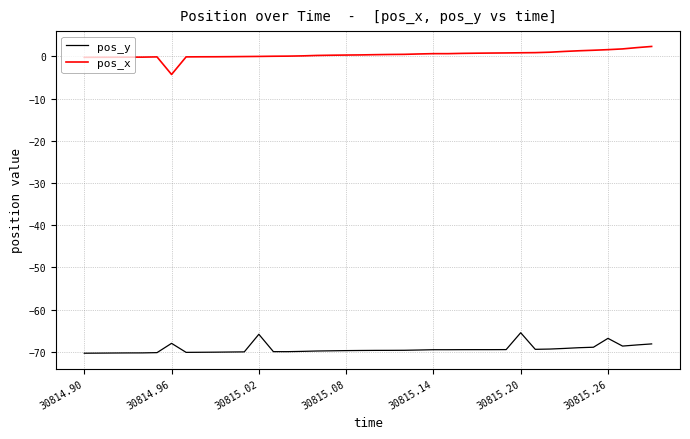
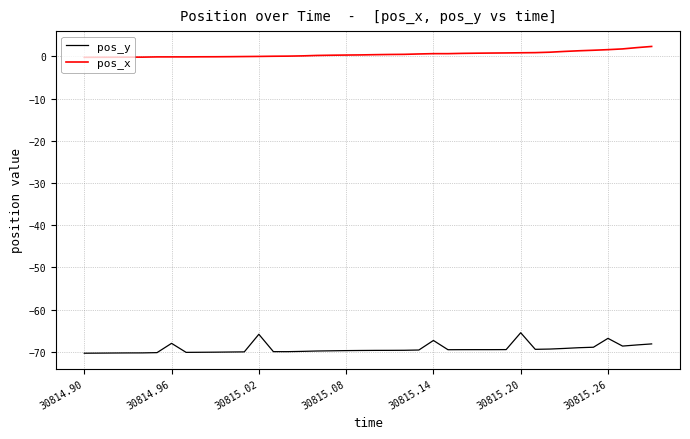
  {
    "pos_y": {
      "30814.90": -70,
      "30814.96": -68,
      "30815.02": -66,
      "30815.08": -70,
-     "30815.14": -69,
+     "30815.14": -67,
      "30815.20": -65,
      "30815.26": -67
    },
    "pos_x": {
-     "30814.96": -4,
+     "30814.96": 0,
      "30815.02": 0,
      "30815.08": 0,
      "30815.14": 1,
      "30815.20": 1,
      "30815.26": 2
    }
  }
